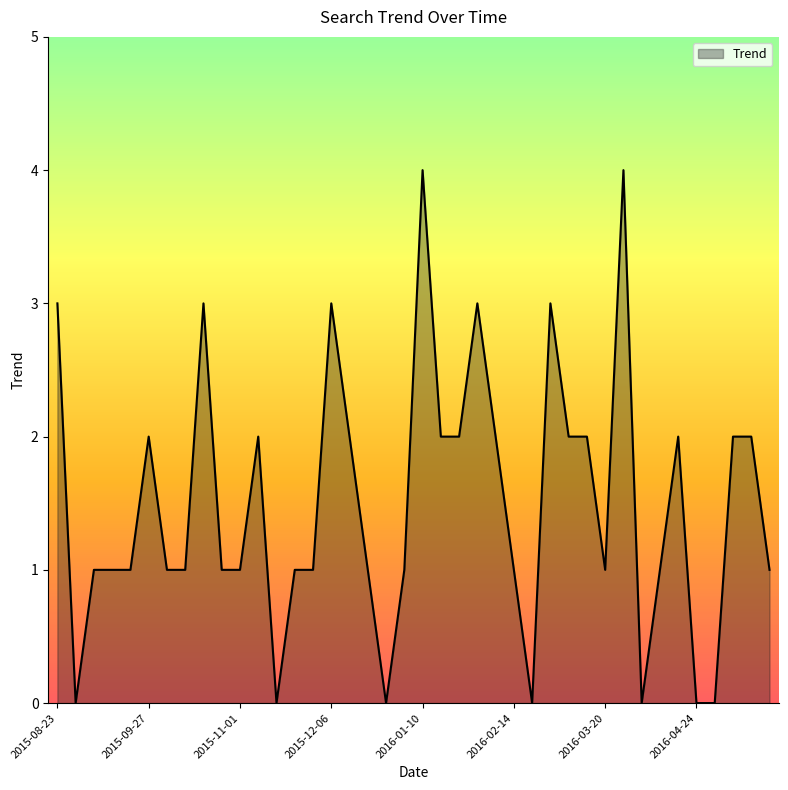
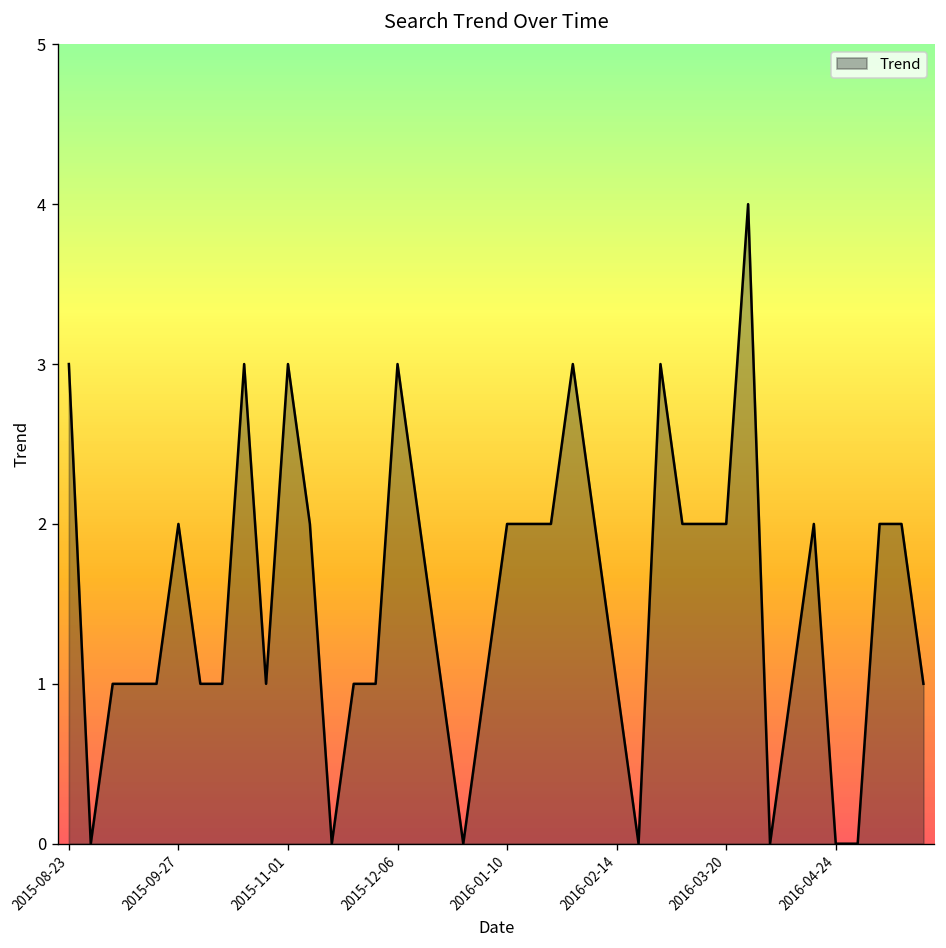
  {
    "2015-08-23": 3,
    "2015-09-27": 2,
-   "2015-11-01": 1,
+   "2015-11-01": 3,
    "2015-12-06": 3,
-   "2016-01-10": 4,
+   "2016-01-10": 2,
    "2016-02-14": 1,
-   "2016-03-20": 1,
+   "2016-03-20": 2,
    "2016-04-24": 0
  }
